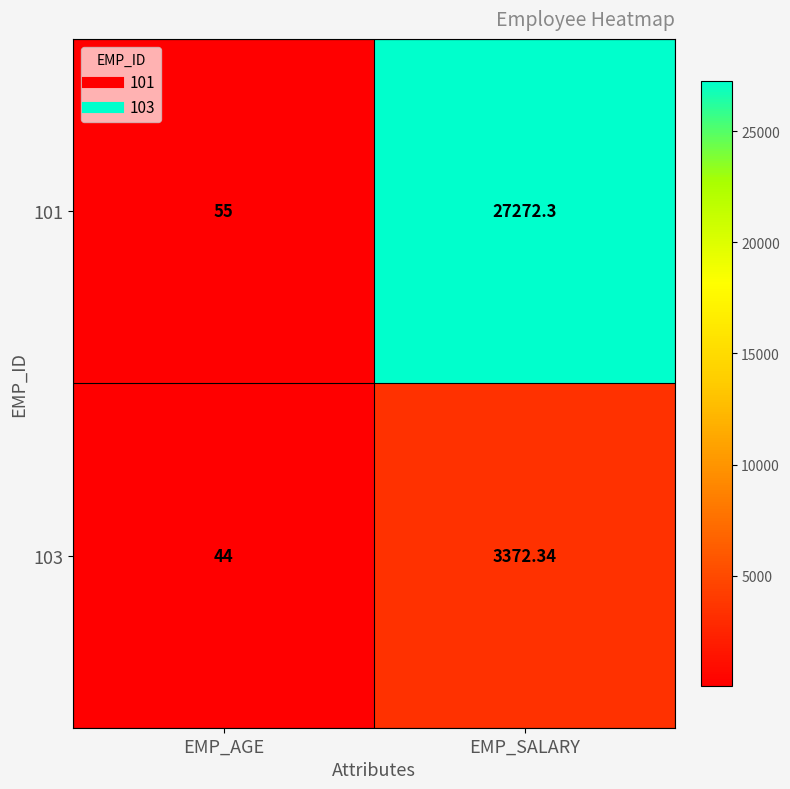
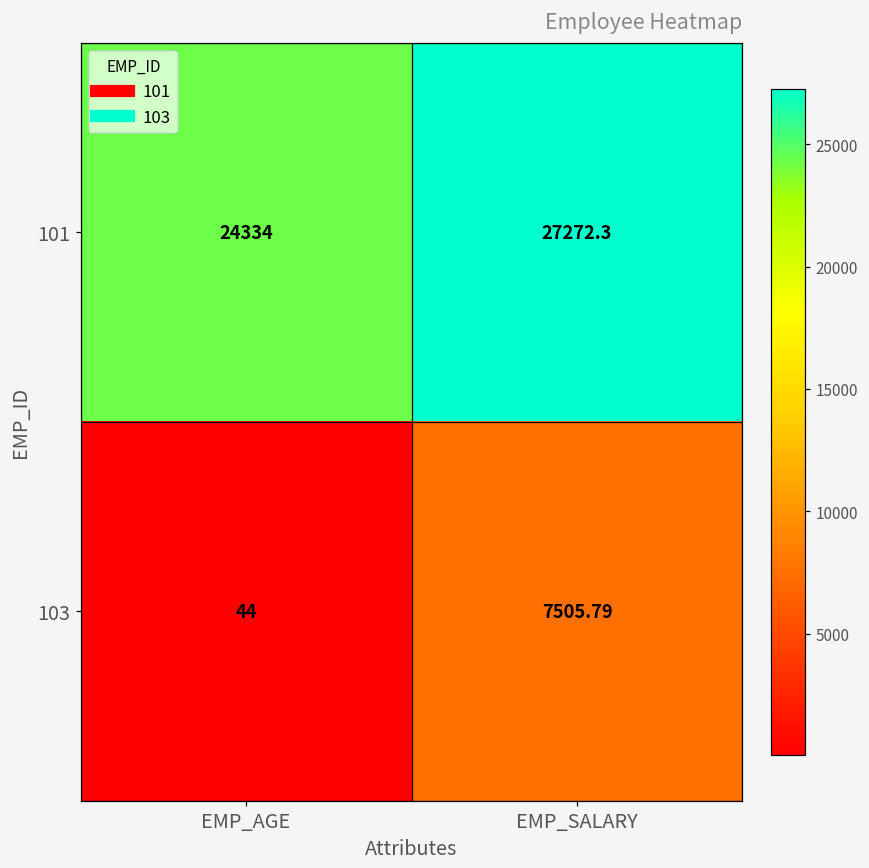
  {
    "101": {
-     "EMP_AGE": 55,
+     "EMP_AGE": 24334,
      "EMP_SALARY": 27272.3
    },
    "103": {
      "EMP_AGE": 44,
-     "EMP_SALARY": 3372.34
+     "EMP_SALARY": 7505.79
    }
  }
